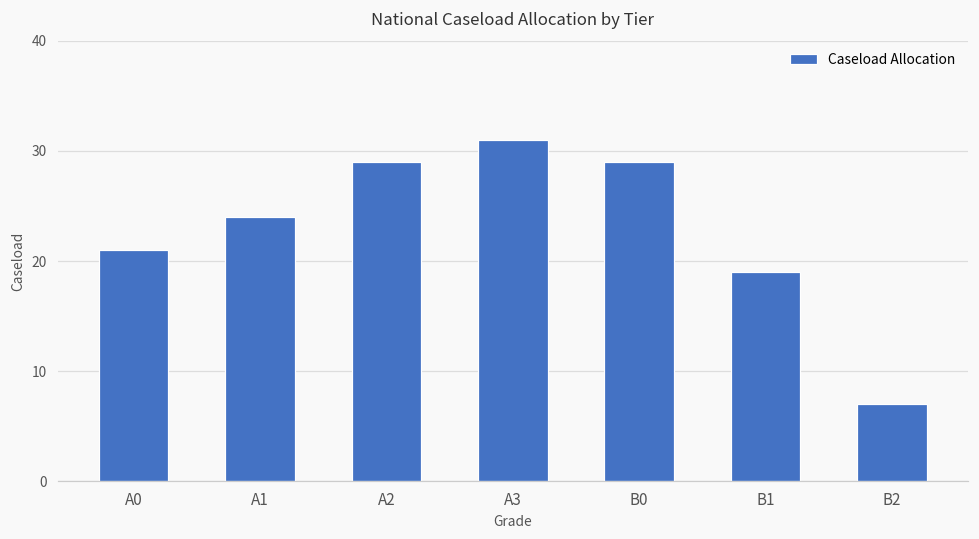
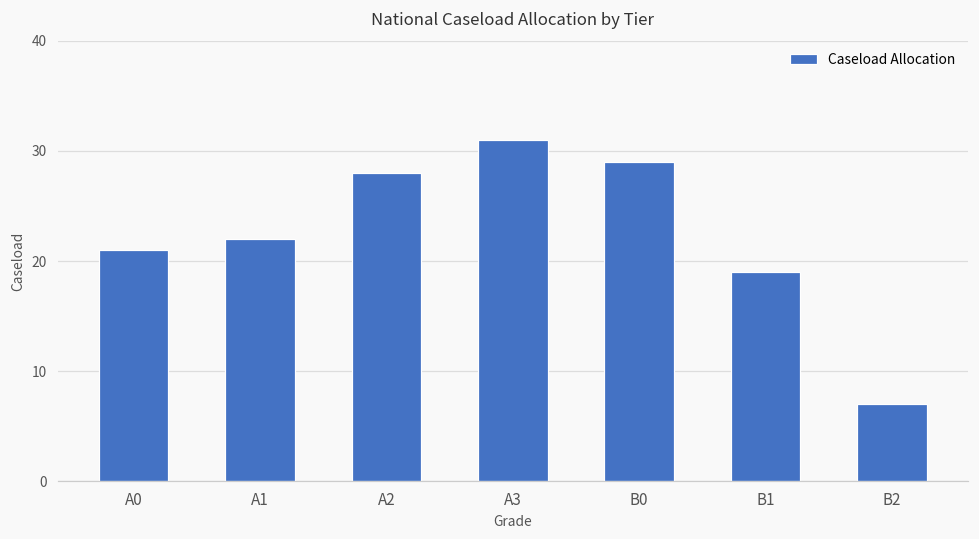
  {
    "A0": 21,
-   "A1": 24,
-   "A2": 29,
+   "A1": 22,
+   "A2": 28,
    "A3": 31,
    "B0": 29,
    "B1": 19,
    "B2": 7
  }
